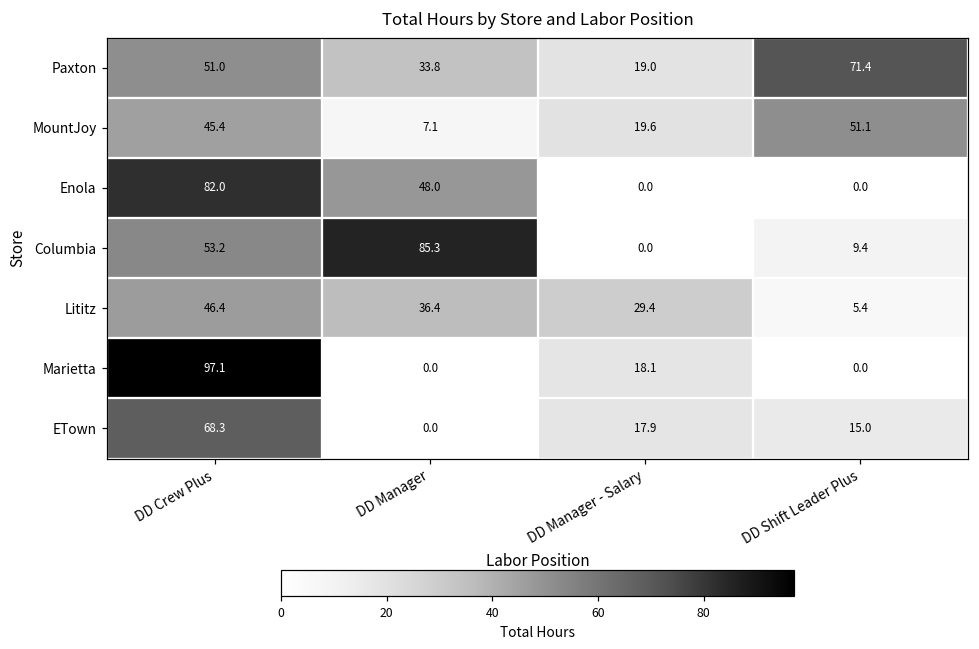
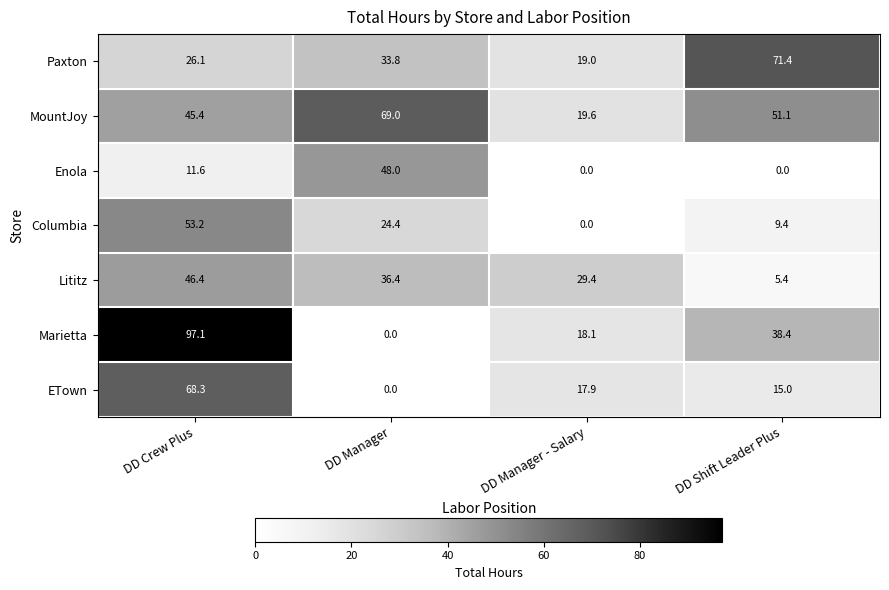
  {
    "Paxton": {
-     "DD Crew Plus": 51.0,
+     "DD Crew Plus": 26.1,
      "DD Manager": 33.8,
      "DD Manager - Salary": 19.0,
      "DD Shift Leader Plus": 71.4
    },
    "MountJoy": {
      "DD Crew Plus": 45.4,
-     "DD Manager": 7.1,
+     "DD Manager": 69.0,
      "DD Manager - Salary": 19.6,
      "DD Shift Leader Plus": 51.1
    },
    "Enola": {
-     "DD Crew Plus": 82.0,
+     "DD Crew Plus": 11.6,
      "DD Manager": 48.0,
      "DD Manager - Salary": 0.0,
      "DD Shift Leader Plus": 0.0
    },
    "Columbia": {
      "DD Crew Plus": 53.2,
-     "DD Manager": 85.3,
+     "DD Manager": 24.4,
      "DD Manager - Salary": 0.0,
      "DD Shift Leader Plus": 9.4
    },
    "Lititz": {
      "DD Crew Plus": 46.4,
      "DD Manager": 36.4,
      "DD Manager - Salary": 29.4,
      "DD Shift Leader Plus": 5.4
    },
    "Marietta": {
      "DD Crew Plus": 97.1,
      "DD Manager": 0.0,
      "DD Manager - Salary": 18.1,
-     "DD Shift Leader Plus": 0.0
+     "DD Shift Leader Plus": 38.4
    },
    "ETown": {
      "DD Crew Plus": 68.3,
      "DD Manager": 0.0,
      "DD Manager - Salary": 17.9,
      "DD Shift Leader Plus": 15.0
    }
  }
